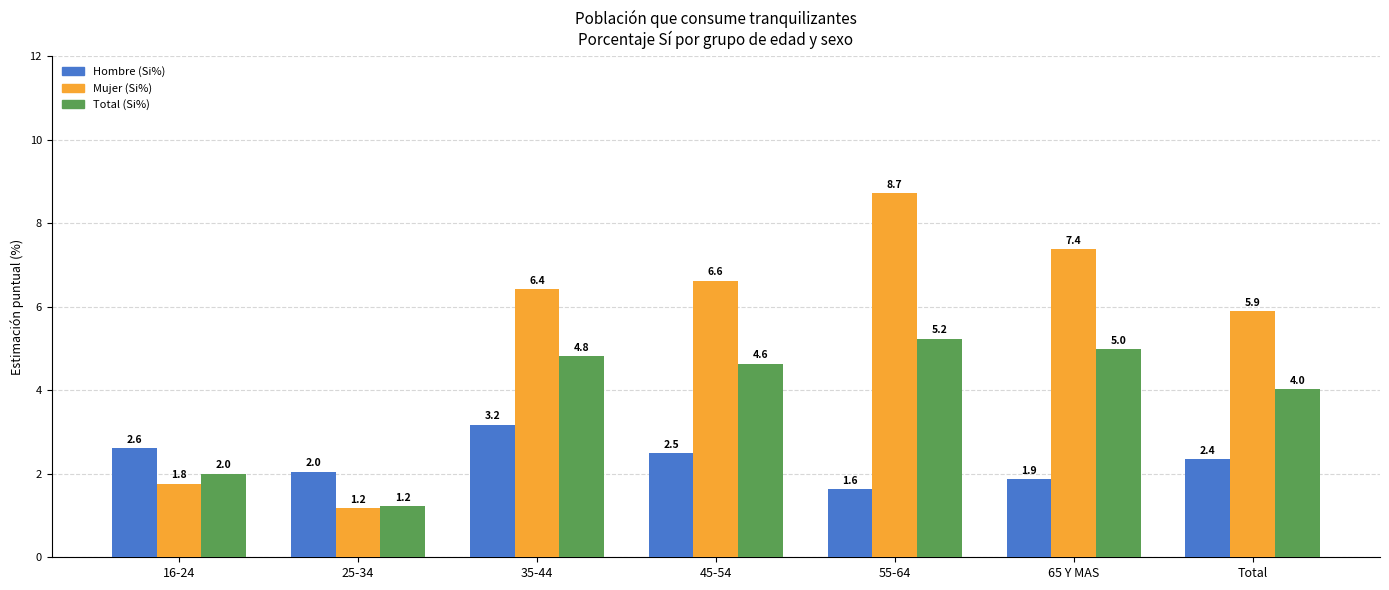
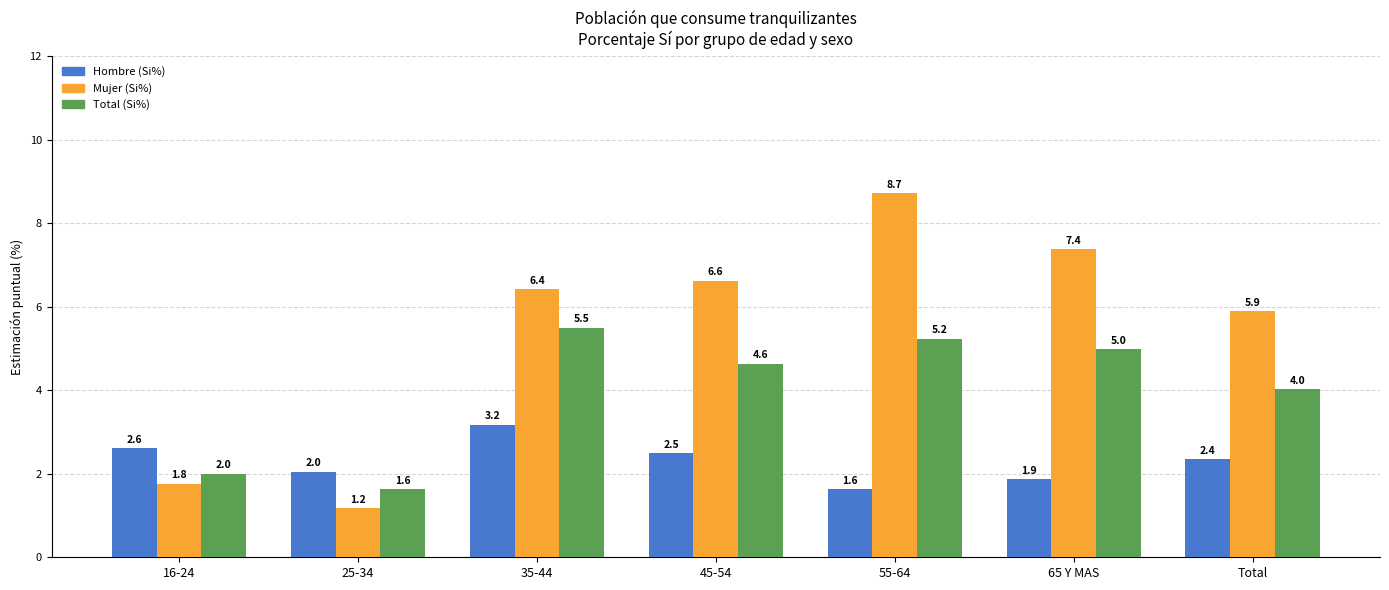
  {
    "Hombre (Si%)": {
      "16-24": 2.6,
      "25-34": 2.0,
      "35-44": 3.2,
      "45-54": 2.5,
      "55-64": 1.6,
      "65 Y MAS": 1.9,
      "Total": 2.4
    },
    "Mujer (Si%)": {
      "16-24": 1.8,
      "25-34": 1.2,
      "35-44": 6.4,
      "45-54": 6.6,
      "55-64": 8.7,
      "65 Y MAS": 7.4,
      "Total": 5.9
    },
    "Total (Si%)": {
      "16-24": 2.0,
-     "25-34": 1.2,
-     "35-44": 4.8,
+     "25-34": 1.6,
+     "35-44": 5.5,
      "45-54": 4.6,
      "55-64": 5.2,
      "65 Y MAS": 5.0,
      "Total": 4.0
    }
  }
